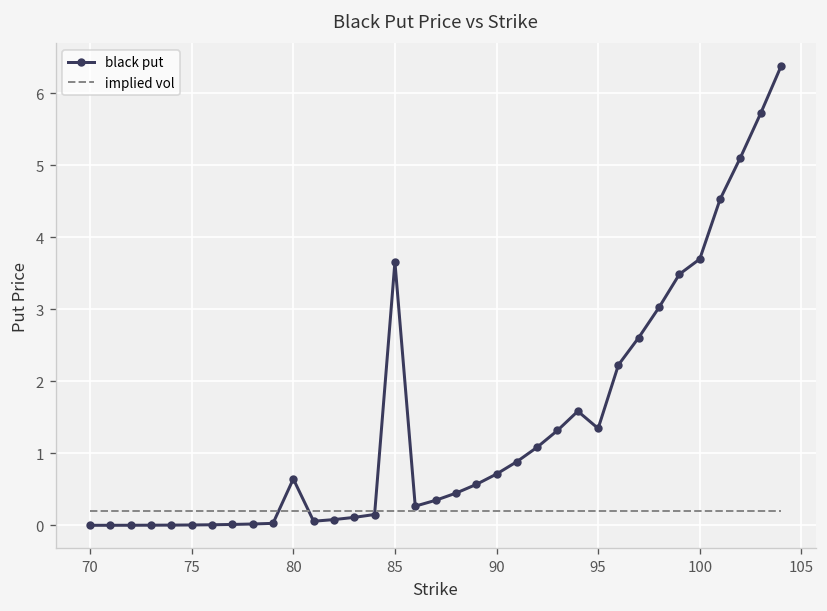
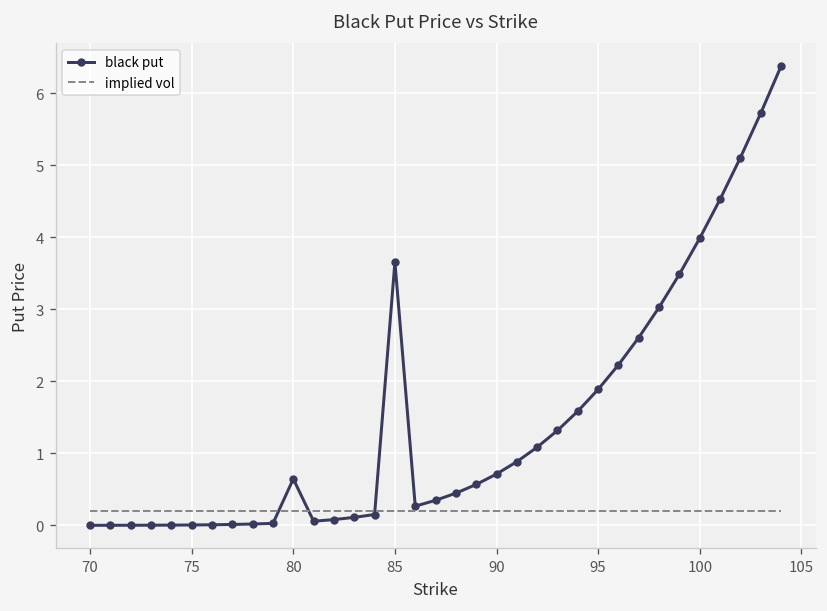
  {
    "black put": {
      "70": 0.0,
      "75": 0.0,
      "80": 0.6,
      "85": 3.7,
      "90": 0.7,
-     "95": 1.3,
-     "100": 3.7
+     "95": 1.9,
+     "100": 4.0
    },
    "implied vol": {
      "70": 0.2,
      "75": 0.2,
      "80": 0.2,
      "85": 0.2,
      "90": 0.2,
      "95": 0.2,
      "100": 0.2
    }
  }
